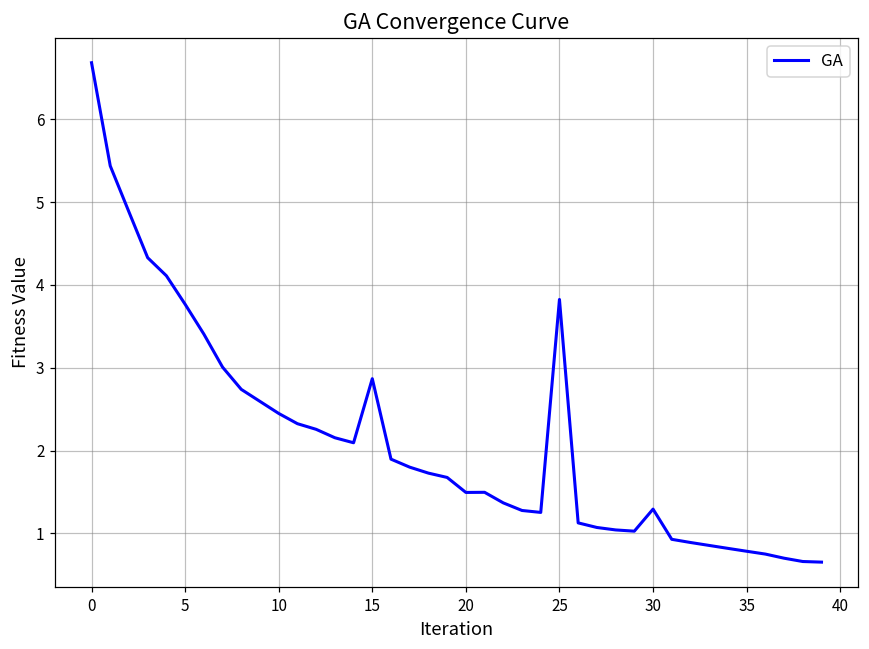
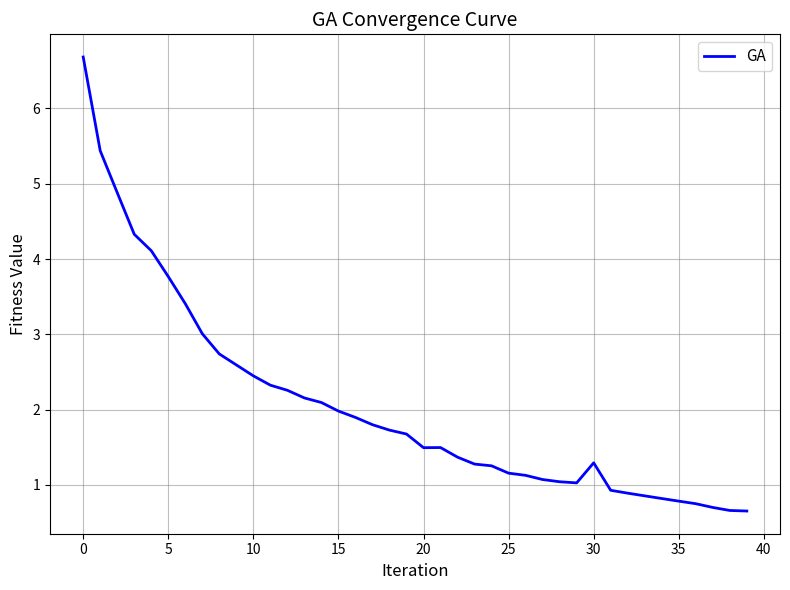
  {
    "0": 6.7,
    "5": 3.8,
    "10": 2.4,
-   "15": 2.9,
+   "15": 2.0,
    "20": 1.5,
-   "25": 3.8,
+   "25": 1.2,
    "30": 1.3,
    "35": 0.8
  }
